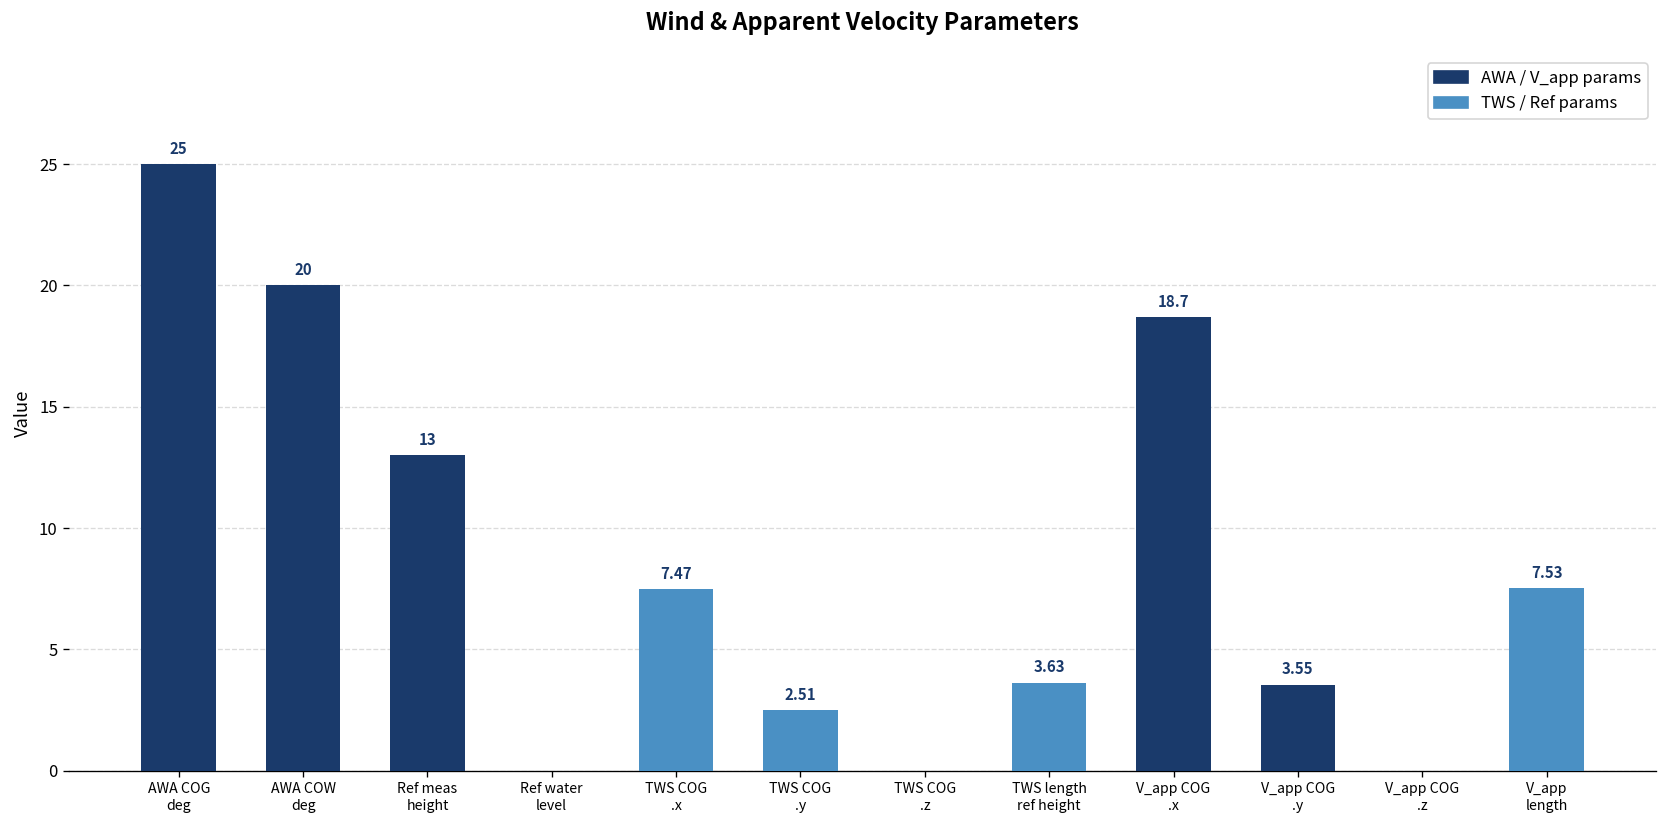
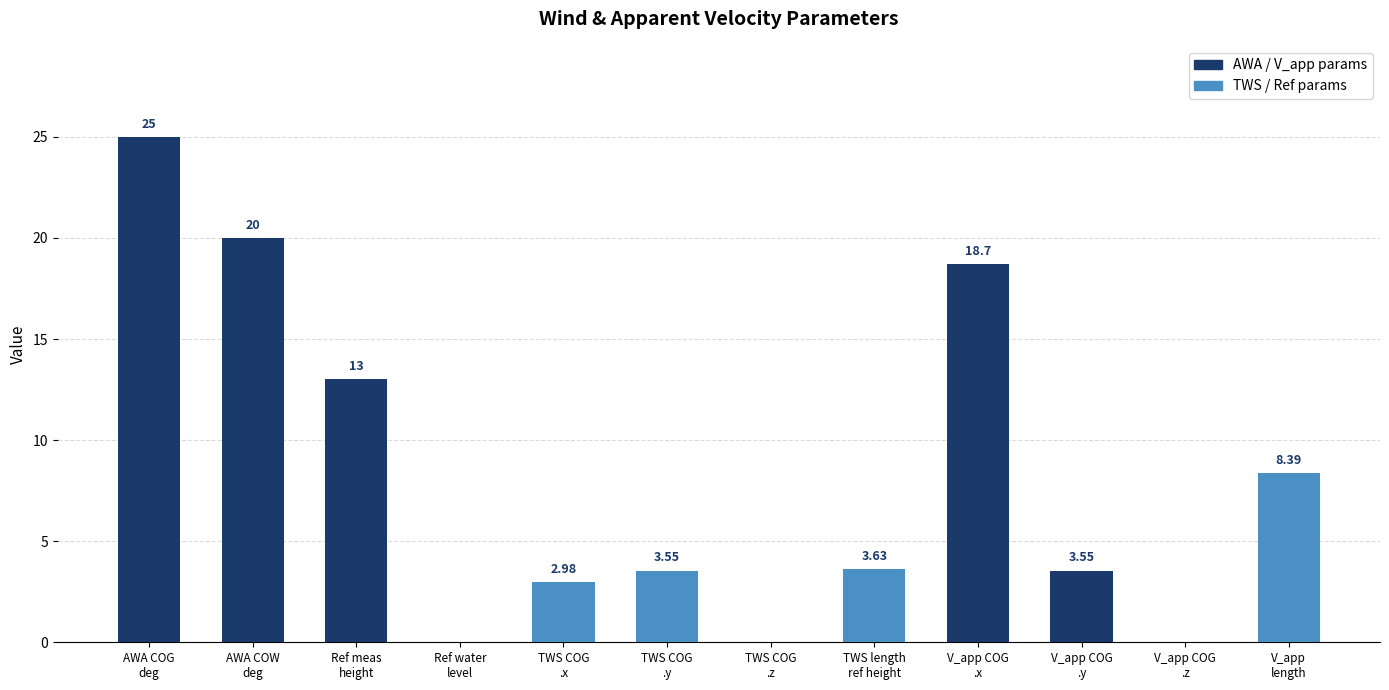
  {
    "AWA COG deg": 25,
    "AWA COW deg": 20,
    "Ref meas height": 13,
-   "TWS COG .x": 7.47,
-   "TWS COG .y": 2.51,
+   "TWS COG .x": 2.98,
+   "TWS COG .y": 3.55,
    "TWS length ref height": 3.63,
    "V_app COG .x": 18.7,
    "V_app COG .y": 3.55,
-   "V_app length": 7.53
+   "V_app length": 8.39
  }
